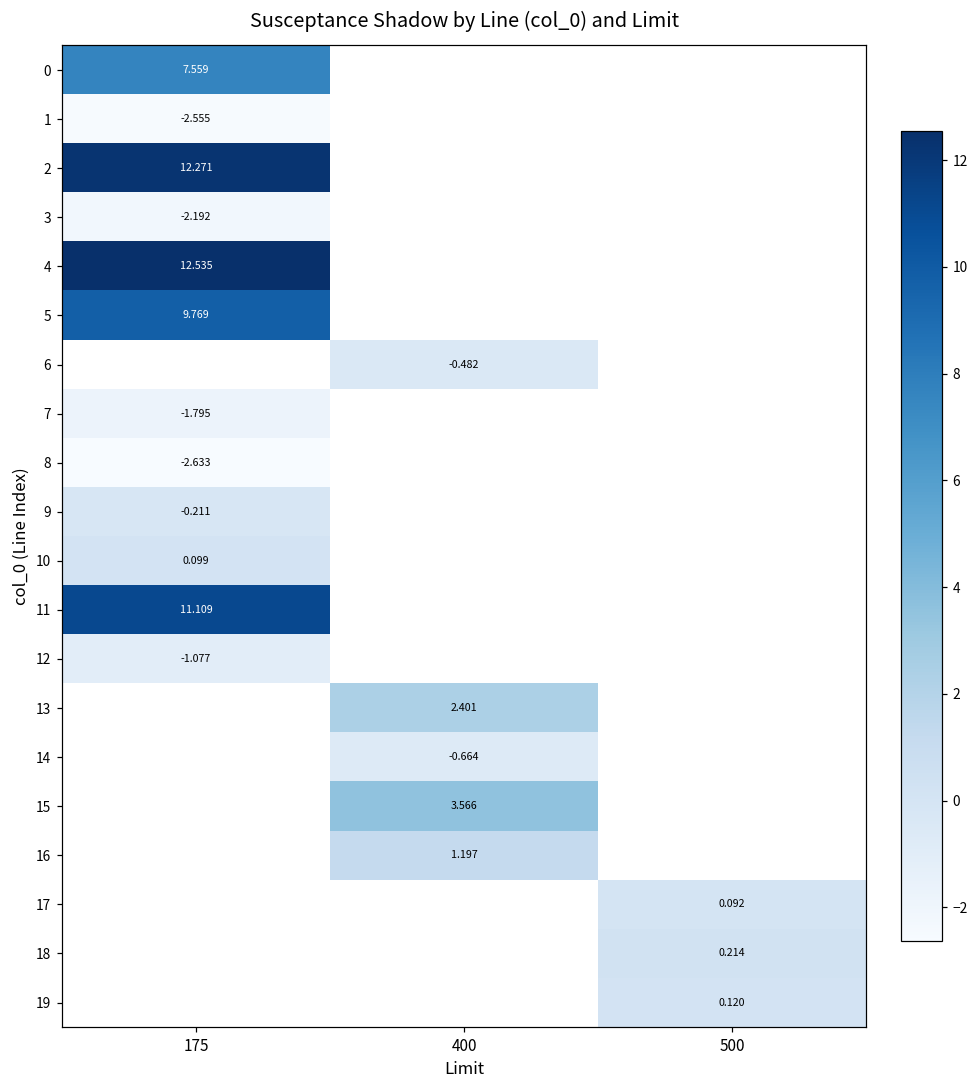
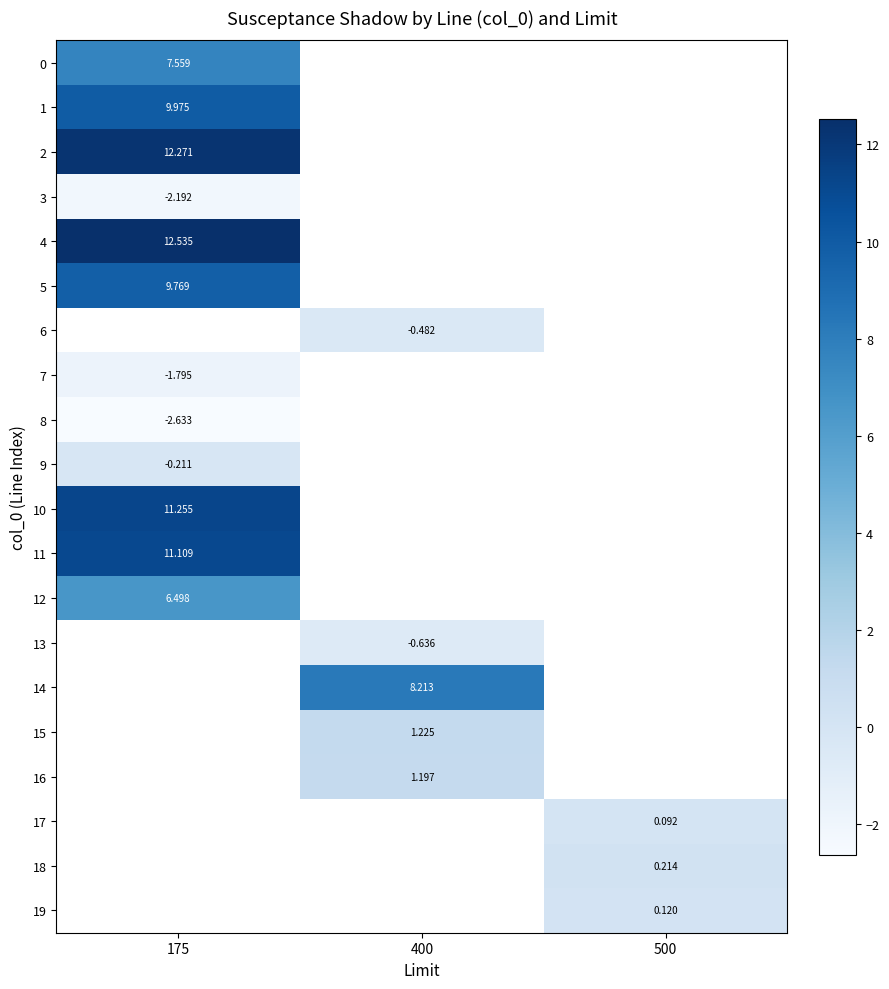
  {
    "0": {
      "175": 7.559
    },
    "1": {
-     "175": -2.555
+     "175": 9.975
    },
    "2": {
      "175": 12.271
    },
    "3": {
      "175": -2.192
    },
    "4": {
      "175": 12.535
    },
    "5": {
      "175": 9.769
    },
    "6": {
      "400": -0.482
    },
    "7": {
      "175": -1.795
    },
    "8": {
      "175": -2.633
    },
    "9": {
      "175": -0.211
    },
    "10": {
-     "175": 0.099
+     "175": 11.255
    },
    "11": {
      "175": 11.109
    },
    "12": {
-     "175": -1.077
+     "175": 6.498
    },
    "13": {
-     "400": 2.401
+     "400": -0.636
    },
    "14": {
-     "400": -0.664
+     "400": 8.213
    },
    "15": {
-     "400": 3.566
+     "400": 1.225
    },
    "16": {
      "400": 1.197
    },
    "17": {
      "500": 0.092
    },
    "18": {
      "500": 0.214
    },
    "19": {
      "500": 0.120
    }
  }
